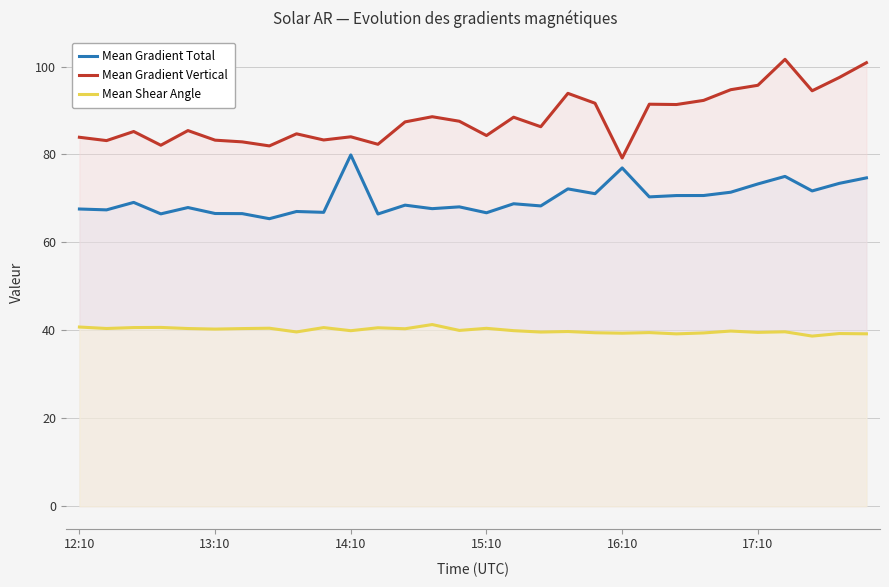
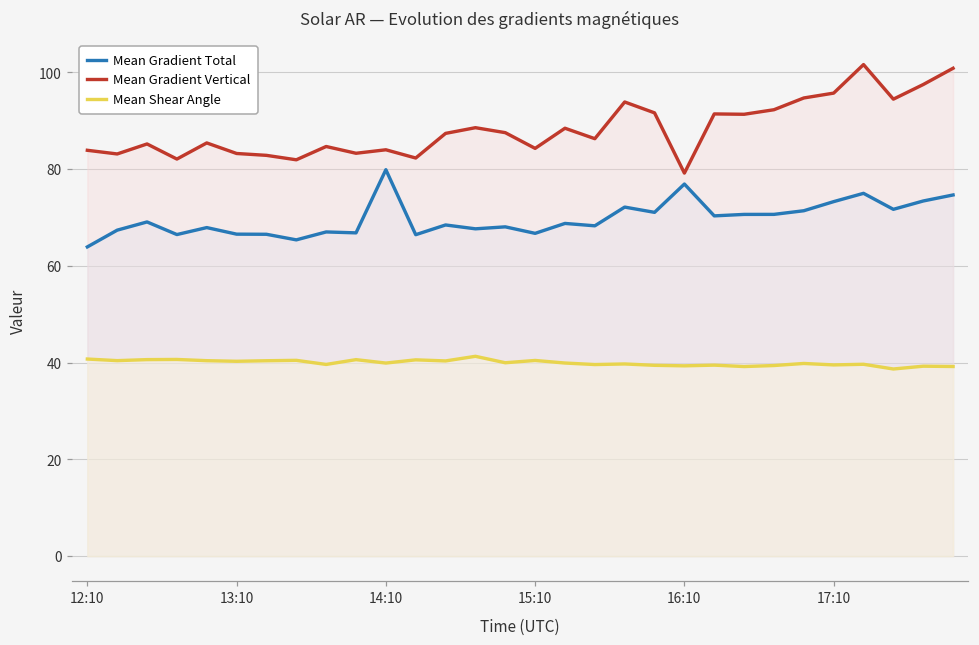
  {
    "Mean Gradient Total": {
-     "12:10": 68,
+     "12:10": 64,
      "13:10": 67,
      "14:10": 80,
      "15:10": 67,
      "16:10": 77,
      "17:10": 73
    },
    "Mean Gradient Vertical": {
      "12:10": 84,
      "13:10": 83,
      "14:10": 84,
      "15:10": 84,
      "16:10": 79,
      "17:10": 96
    },
    "Mean Shear Angle": {
      "12:10": 41,
      "13:10": 40,
      "14:10": 40,
      "15:10": 40,
      "16:10": 39,
      "17:10": 40
    }
  }
